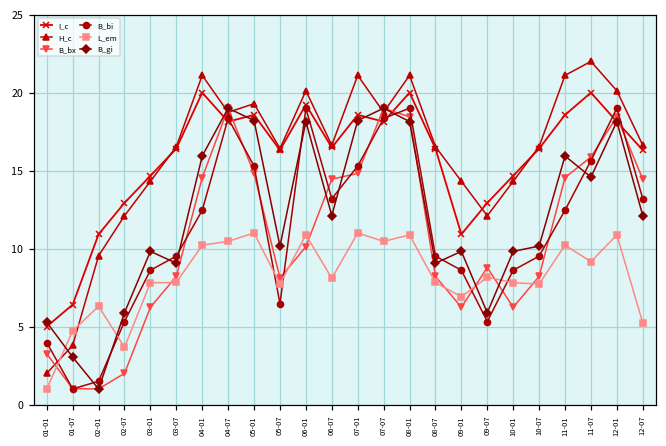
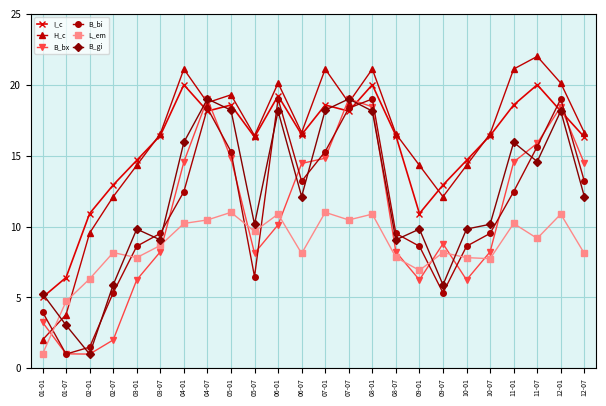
  {
    "B_bx": {
      "01-01": 3.3,
      "02-07": 2.0,
      "03-01": 6.2,
      "03-07": 8.2,
      "04-01": 14.6,
      "05-01": 14.8,
      "05-07": 8.1,
      "06-01": 10.1,
      "06-07": 14.4,
      "07-01": 14.8,
      "08-01": 18.5,
      "08-07": 8.2,
      "09-01": 6.2,
      "09-07": 8.8,
      "10-01": 6.2,
      "10-07": 8.2,
      "11-01": 14.6,
      "11-07": 15.9,
      "12-01": 18.5,
      "12-07": 14.4
    },
    "L_em": {
      "01-01": 1.0,
      "01-07": 4.7,
      "02-01": 6.3,
-     "02-07": 3.7,
+     "02-07": 8.2,
      "03-01": 7.8,
-     "03-07": 7.8,
+     "03-07": 8.7,
      "04-01": 10.2,
      "04-07": 10.5,
      "05-01": 11.0,
-     "05-07": 7.7,
+     "05-07": 9.7,
      "06-01": 10.9,
      "06-07": 8.1,
      "07-01": 11.0,
      "07-07": 10.5,
      "08-01": 10.9,
      "08-07": 7.8,
      "09-01": 6.9,
      "09-07": 8.2,
      "10-01": 7.8,
      "10-07": 7.7,
      "11-01": 10.2,
      "11-07": 9.2,
      "12-01": 10.9,
-     "12-07": 5.2
+     "12-07": 8.1
    }
  }
